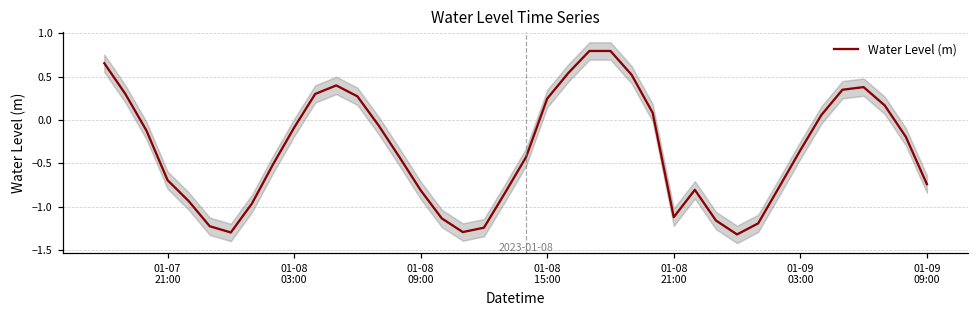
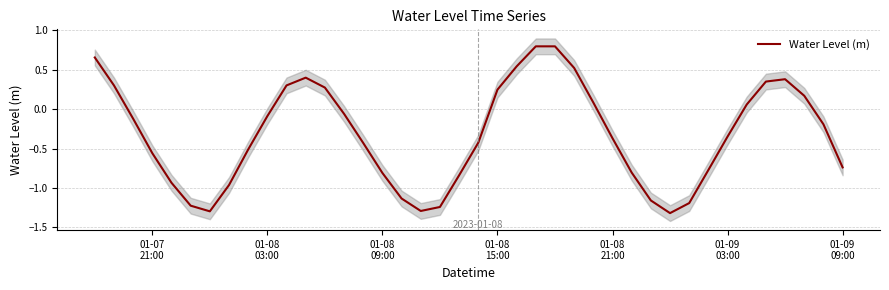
  {
    "Water Level (m)": {
-     "01-07 21:00": -0.7,
+     "01-07 21:00": -0.6,
      "01-08 03:00": -0.1,
      "01-08 09:00": -0.8,
      "01-08 15:00": 0.2,
-     "01-08 21:00": -1.1,
+     "01-08 21:00": -0.4,
      "01-09 03:00": -0.3,
      "01-09 09:00": -0.7
    }
  }
